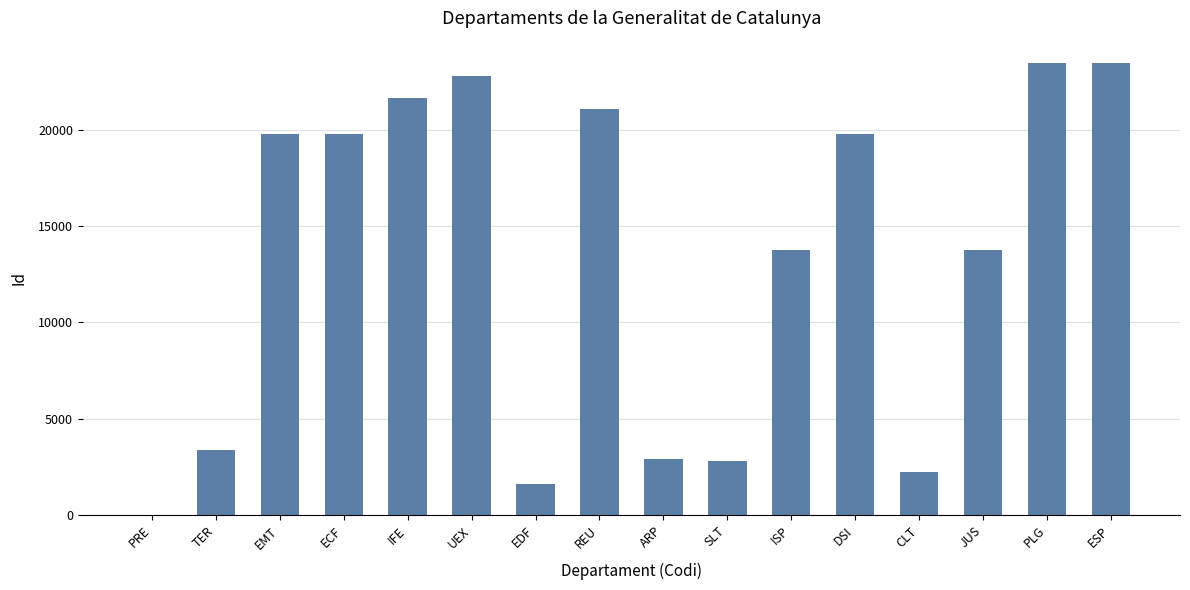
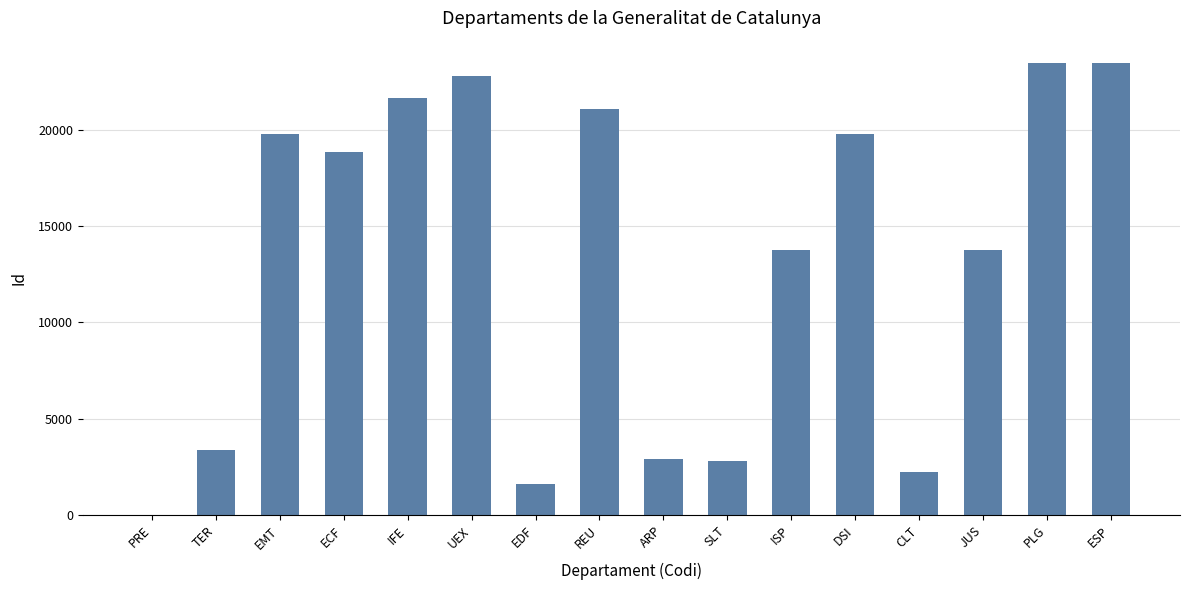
  {
    "TER": 3400,
    "EMT": 19800,
-   "ECF": 19800,
+   "ECF": 18800,
    "IFE": 21600,
    "UEX": 22800,
    "EDF": 1600,
    "REU": 21100,
    "ARP": 2900,
    "SLT": 2800,
    "ISP": 13800,
    "DSI": 19800,
    "CLT": 2200,
    "JUS": 13800,
    "PLG": 23500,
    "ESP": 23500
  }
